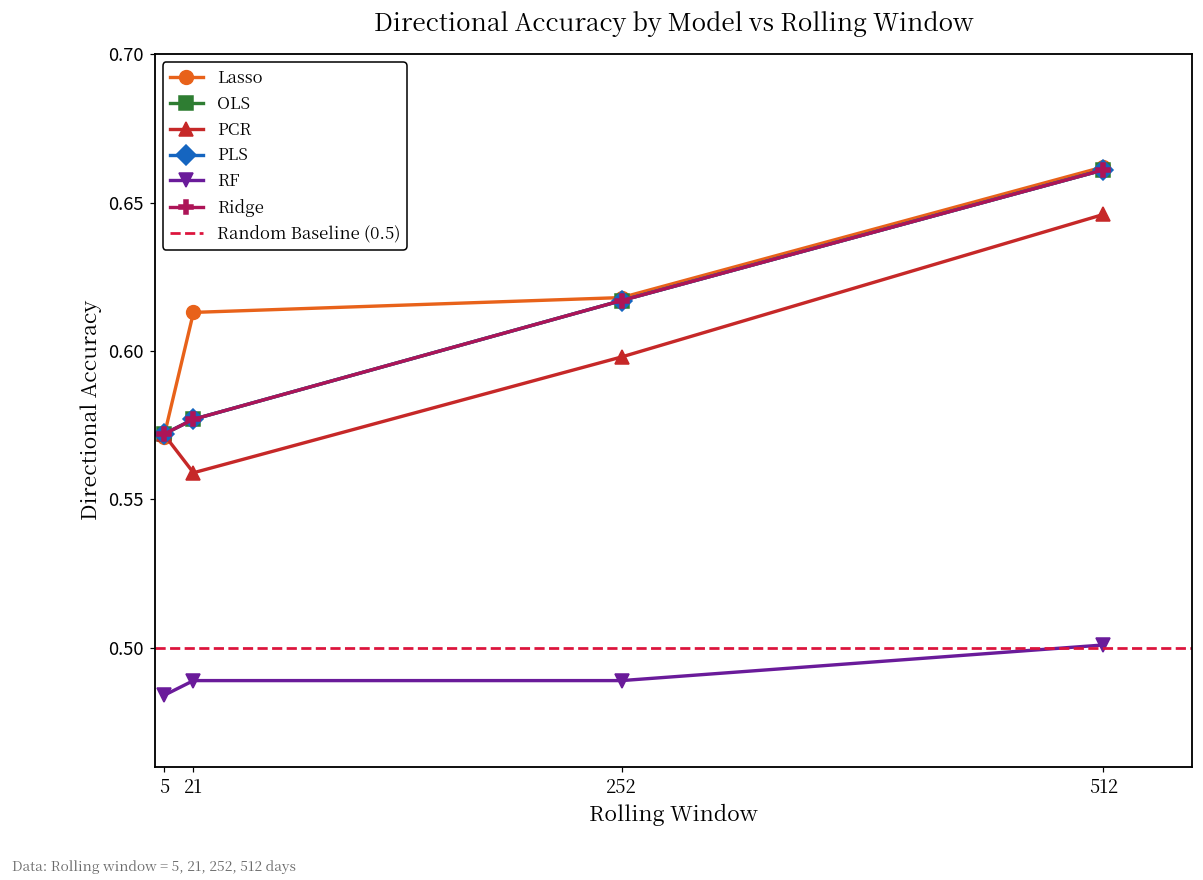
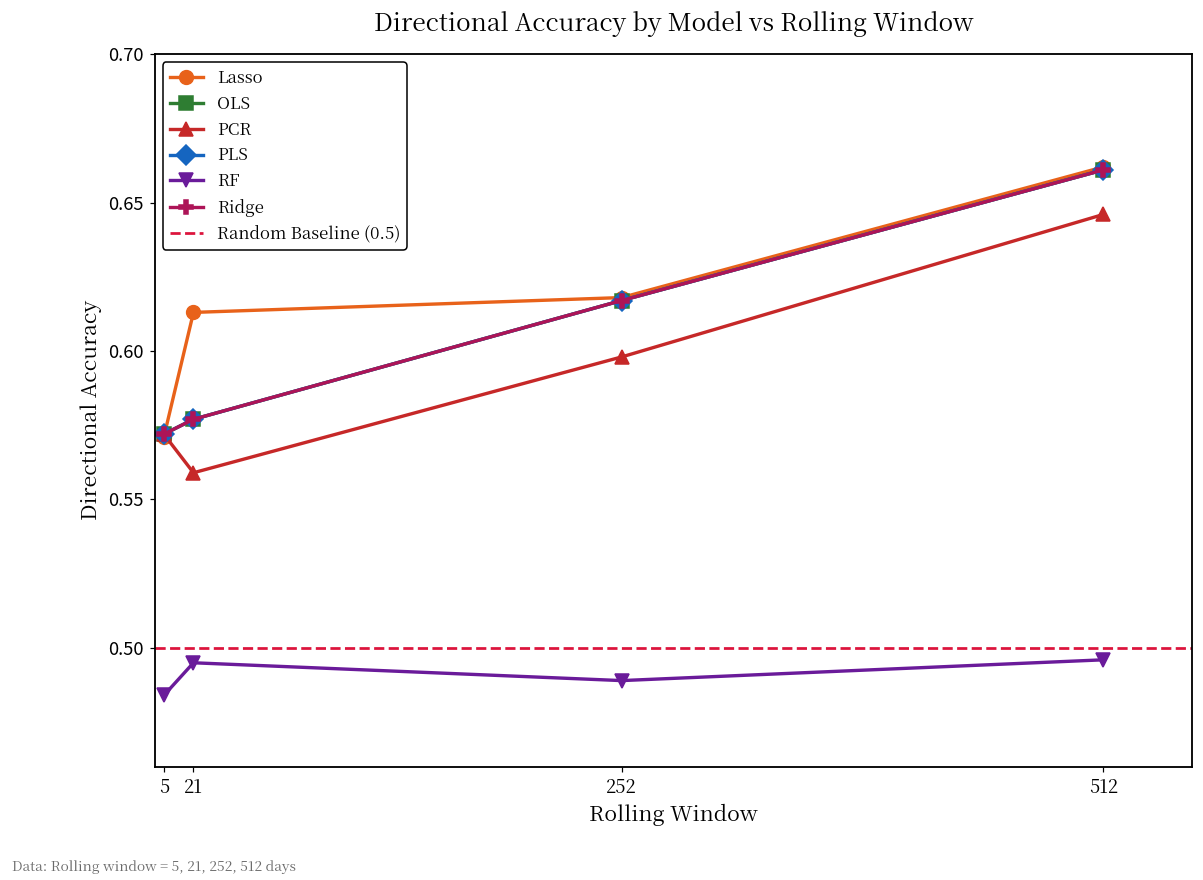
  {
    "Lasso": {
      "5": 0.571,
      "21": 0.613,
      "252": 0.618,
      "512": 0.662
    },
    "RF": {
      "5": 0.484,
-     "21": 0.489,
+     "21": 0.495,
      "252": 0.489,
-     "512": 0.501
+     "512": 0.496
    }
  }
